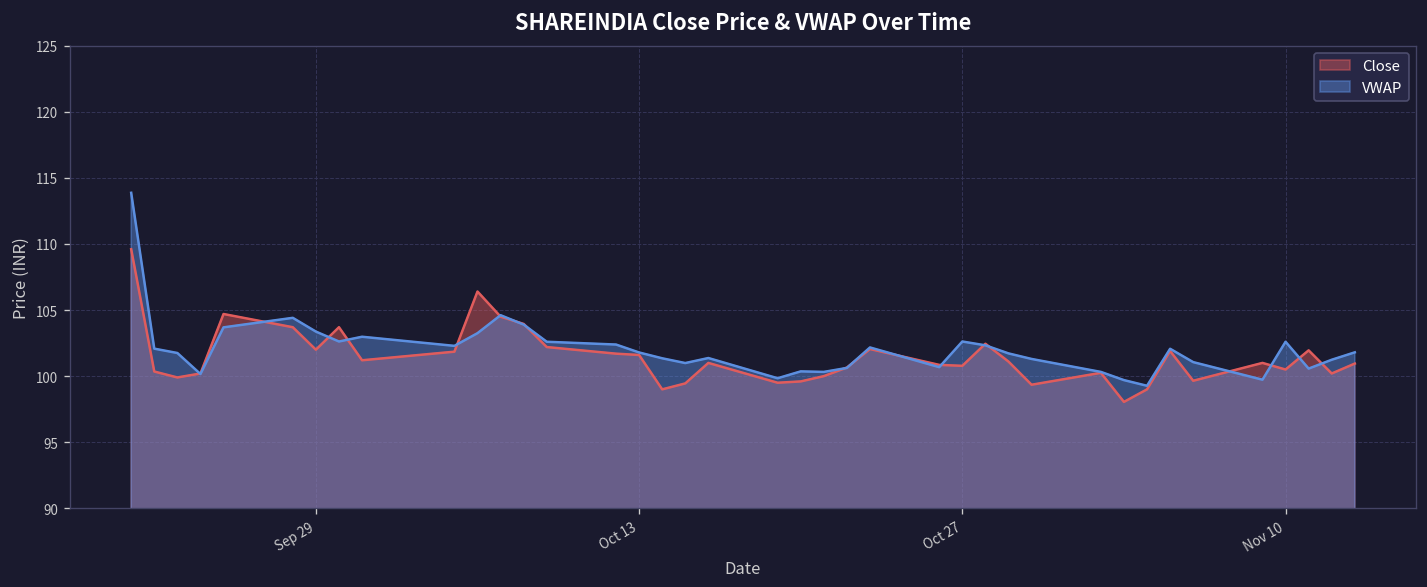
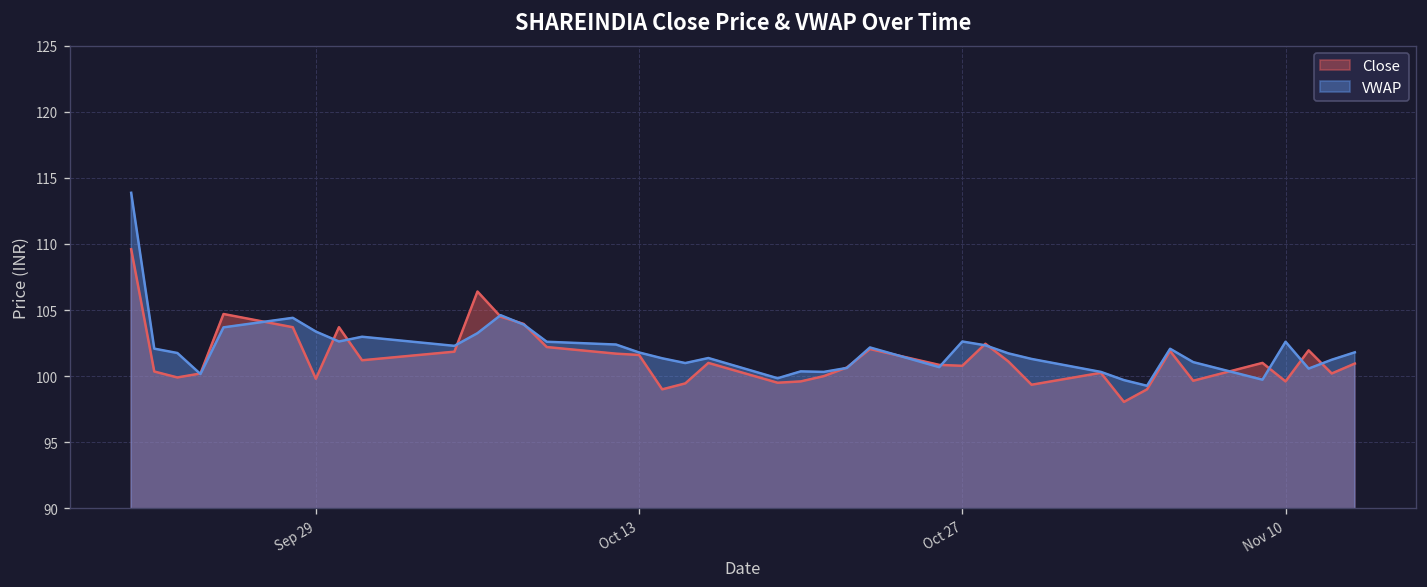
  {
    "Close": {
-     "Sep 29": 102.0,
+     "Sep 29": 99.8,
      "Oct 27": 100.8,
-     "Nov 10": 100.5
+     "Nov 10": 99.6
    },
    "VWAP": {
      "Sep 29": 103.4,
      "Oct 27": 102.6,
      "Nov 10": 102.6
    }
  }
